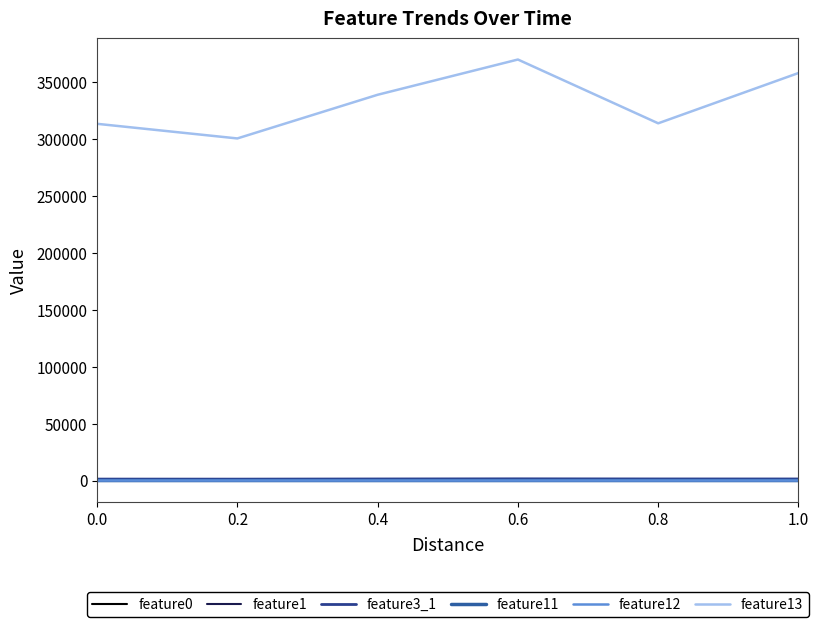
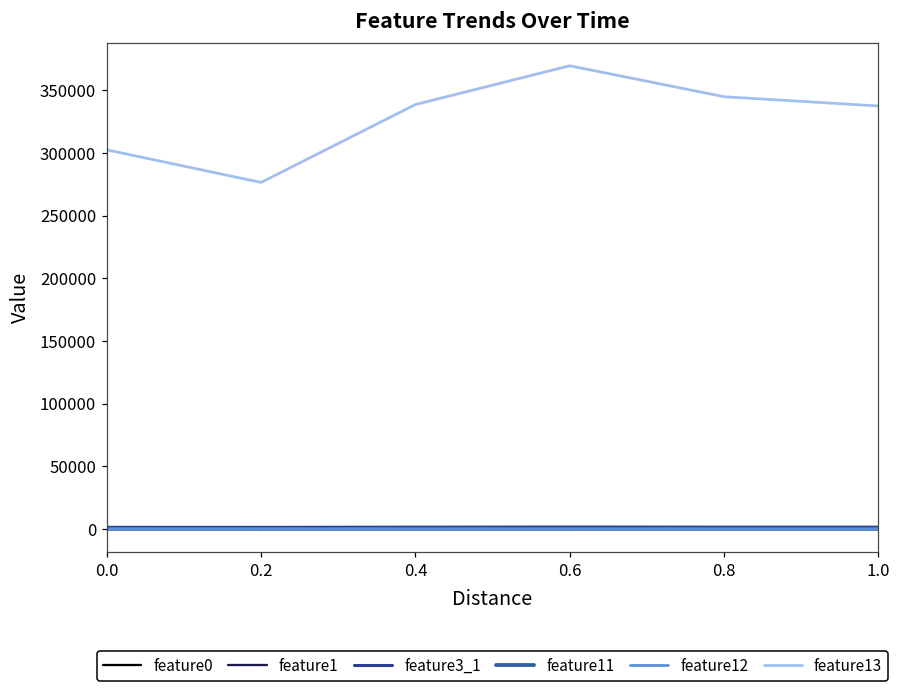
  {
    "feature13": {
-     "0.0": 313000,
-     "0.2": 300000,
+     "0.0": 303000,
+     "0.2": 277000,
      "0.4": 339000,
      "0.6": 370000,
-     "0.8": 314000,
-     "1.0": 358000
+     "0.8": 345000,
+     "1.0": 338000
    }
  }
